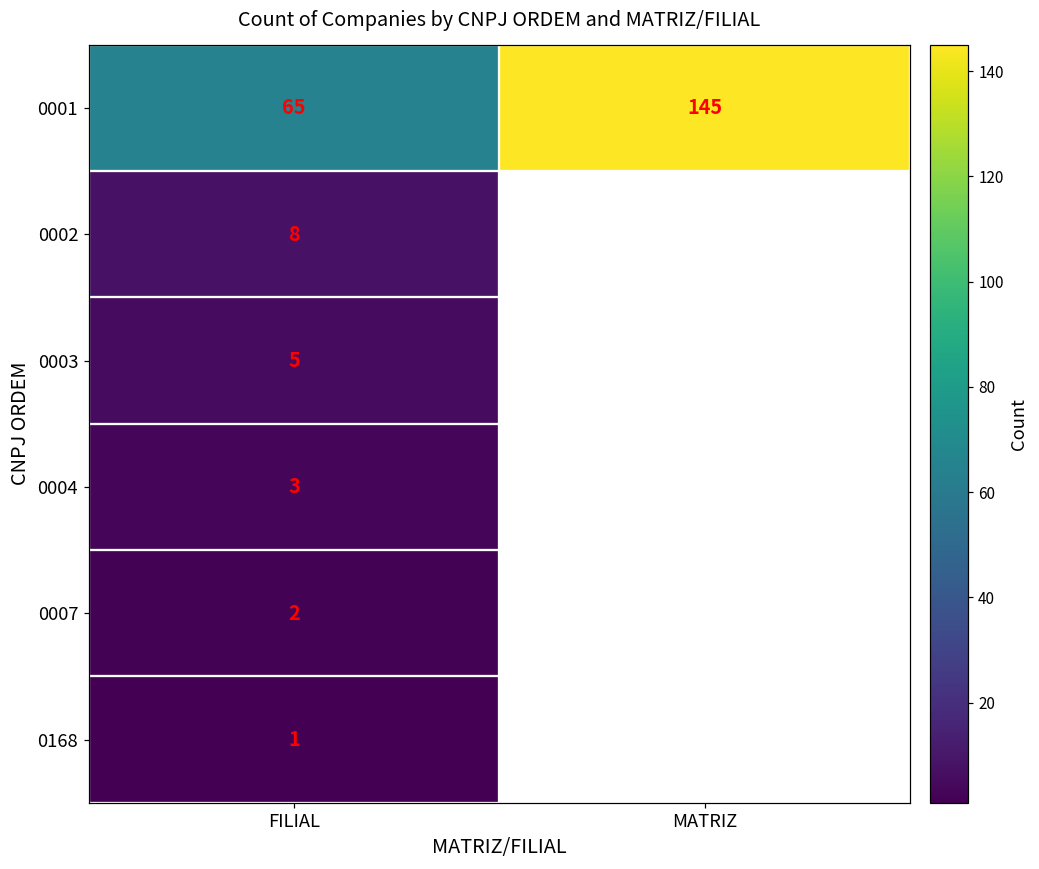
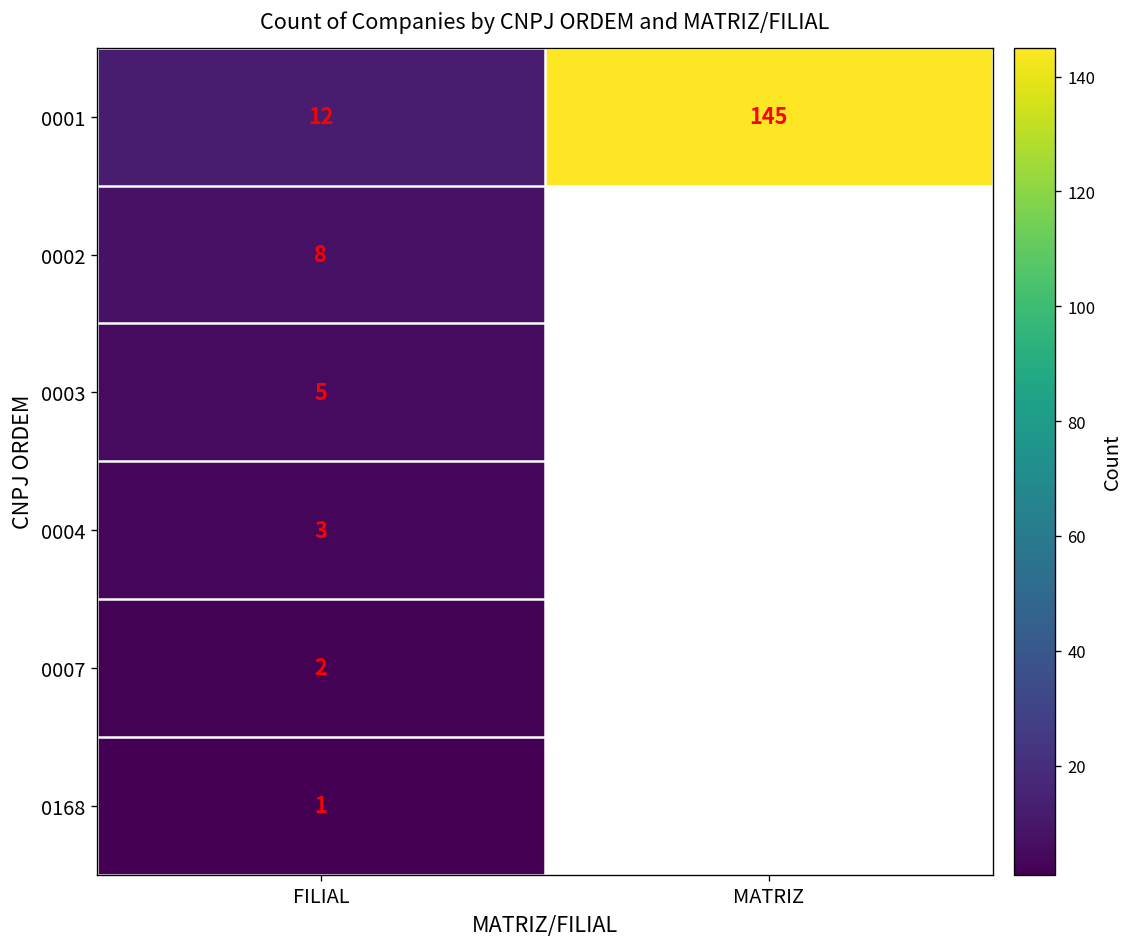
  {
    "0001": {
-     "FILIAL": 65,
+     "FILIAL": 12,
      "MATRIZ": 145
    },
    "0002": {
      "FILIAL": 8
    },
    "0003": {
      "FILIAL": 5
    },
    "0004": {
      "FILIAL": 3
    },
    "0007": {
      "FILIAL": 2
    },
    "0168": {
      "FILIAL": 1
    }
  }
